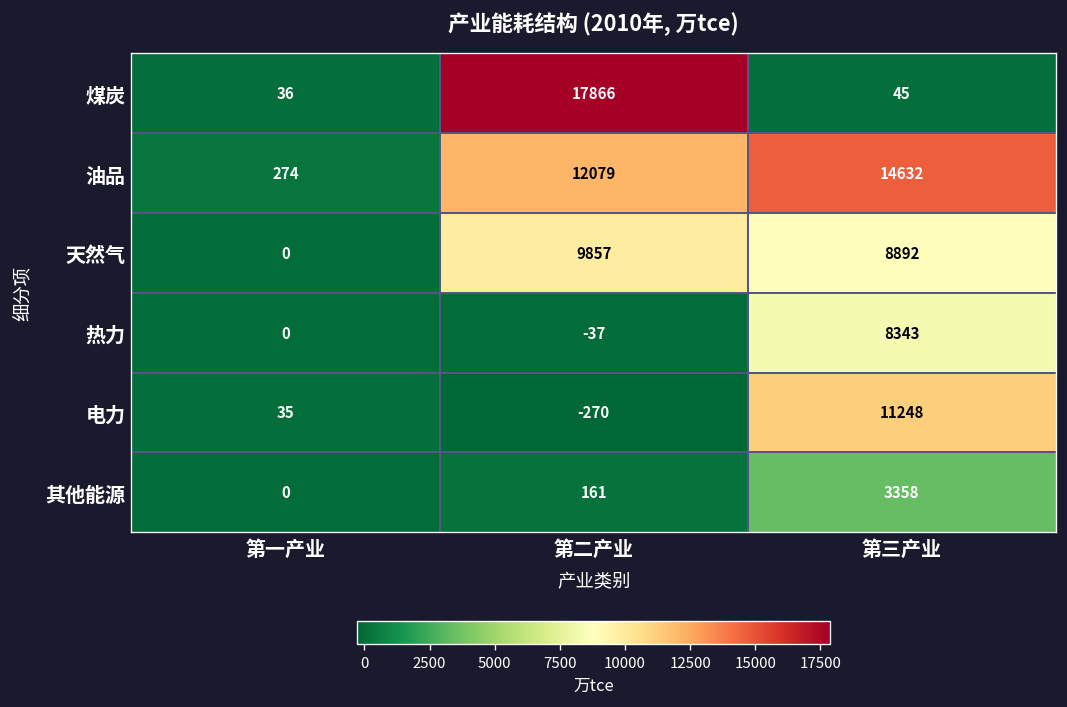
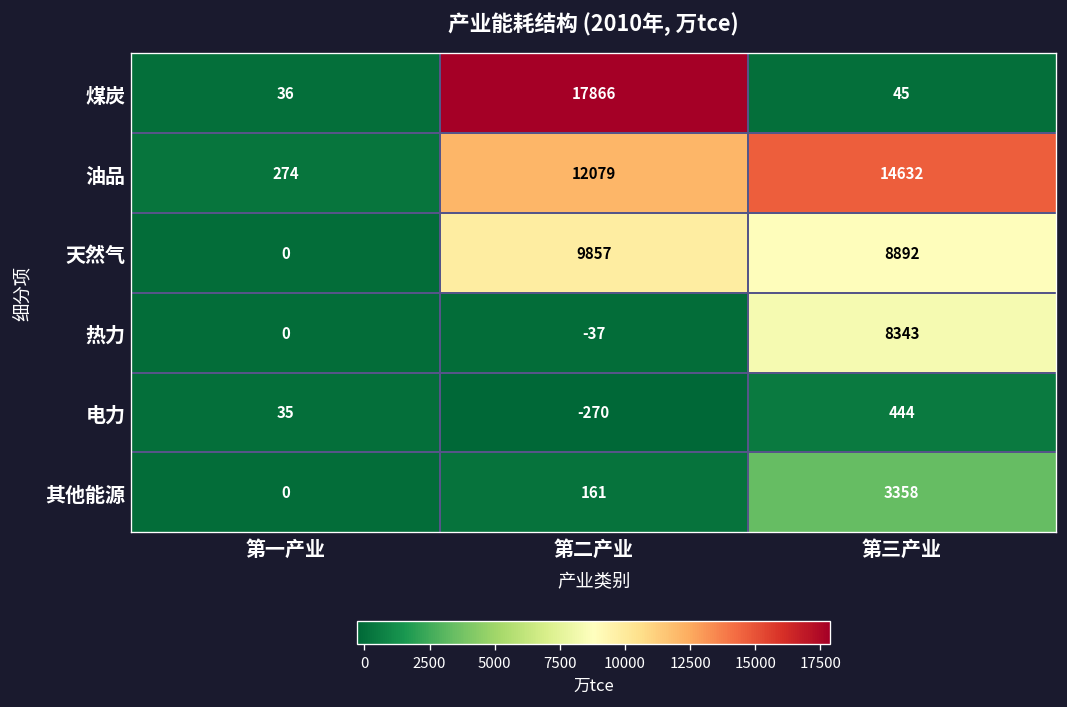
  {
    "煤炭": {
      "第一产业": 36,
      "第二产业": 17866,
      "第三产业": 45
    },
    "油品": {
      "第一产业": 274,
      "第二产业": 12079,
      "第三产业": 14632
    },
    "天然气": {
      "第一产业": 0,
      "第二产业": 9857,
      "第三产业": 8892
    },
    "热力": {
      "第一产业": 0,
      "第二产业": -37,
      "第三产业": 8343
    },
    "电力": {
      "第一产业": 35,
      "第二产业": -270,
-     "第三产业": 11248
+     "第三产业": 444
    },
    "其他能源": {
      "第一产业": 0,
      "第二产业": 161,
      "第三产业": 3358
    }
  }
